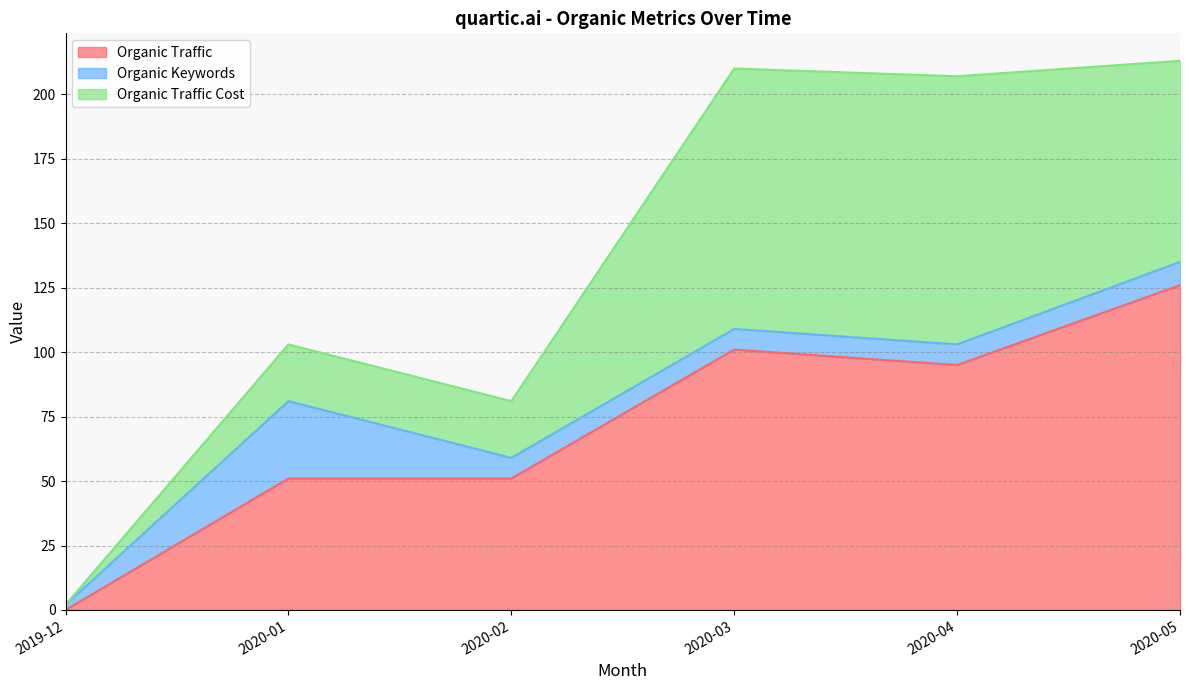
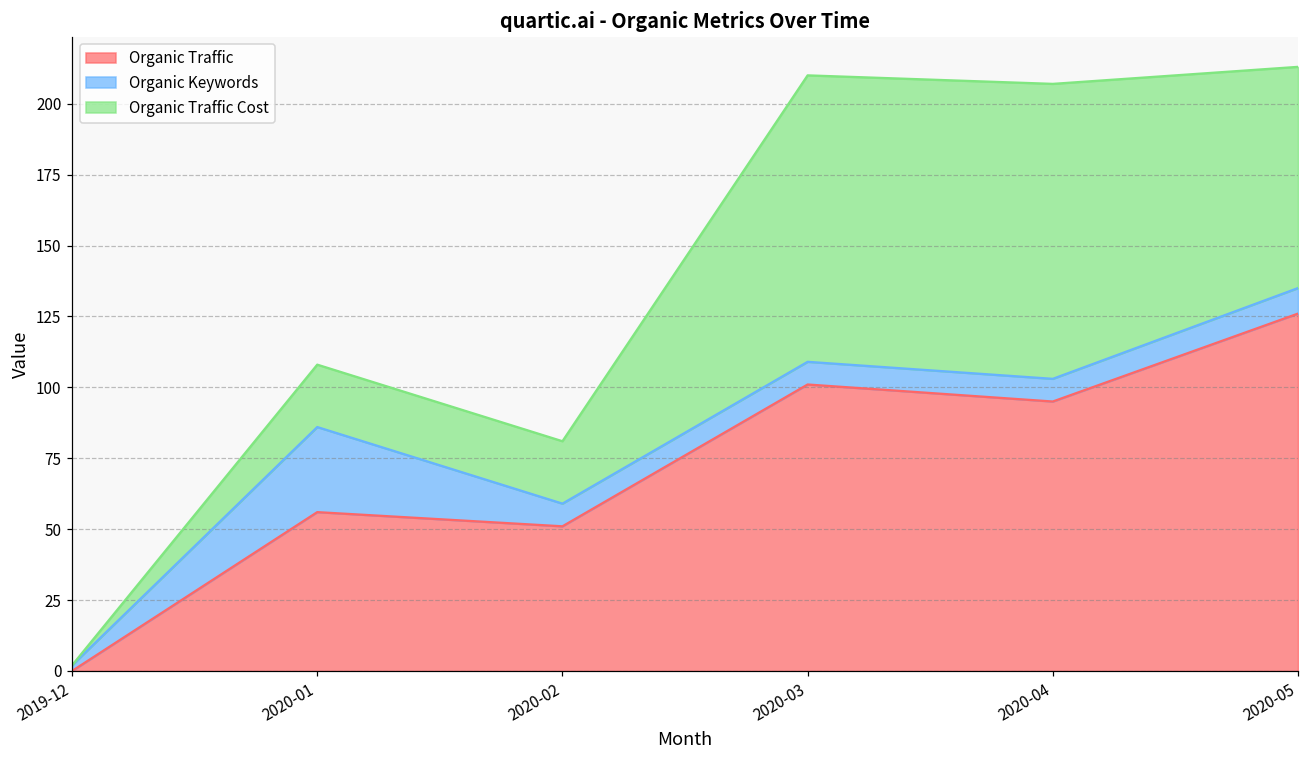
  {
    "Organic Traffic": {
      "2019-12": 0,
-     "2020-01": 51,
+     "2020-01": 56,
      "2020-02": 51,
      "2020-03": 101,
      "2020-04": 95,
      "2020-05": 126
    },
    "Organic Keywords": {
      "2020-01": 30,
      "2020-02": 8,
      "2020-03": 8,
      "2020-04": 8,
      "2020-05": 9
    },
    "Organic Traffic Cost": {
      "2020-01": 22,
      "2020-02": 22,
      "2020-03": 101,
      "2020-04": 104,
      "2020-05": 78
    }
  }
